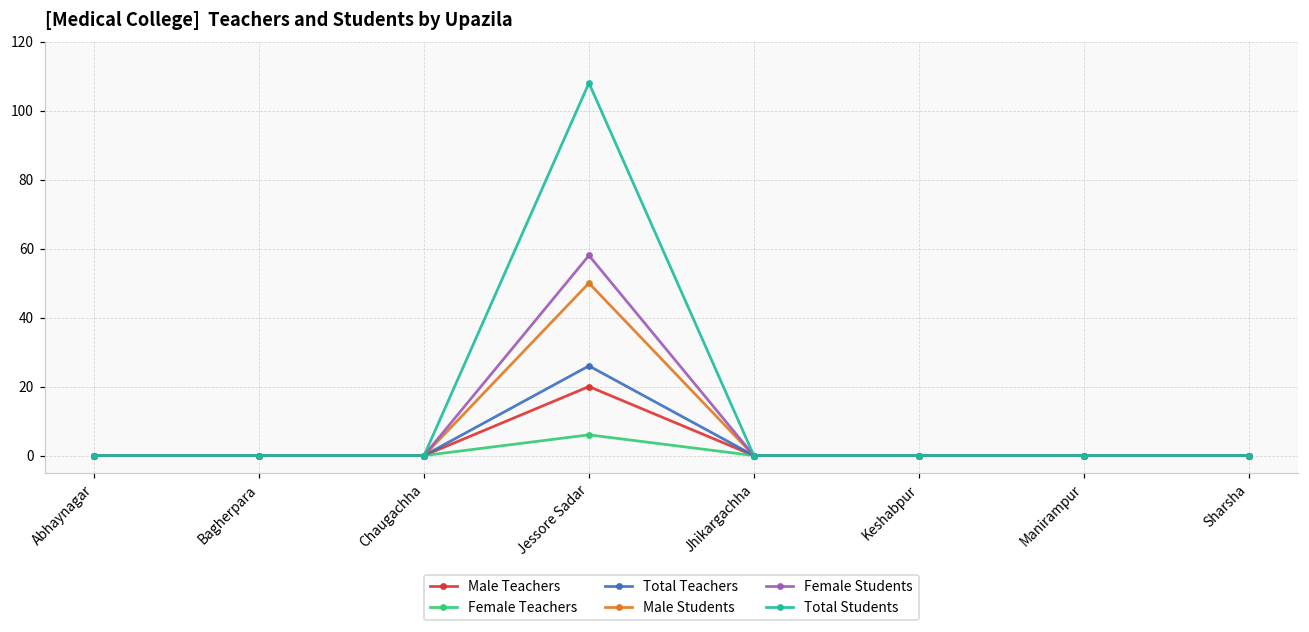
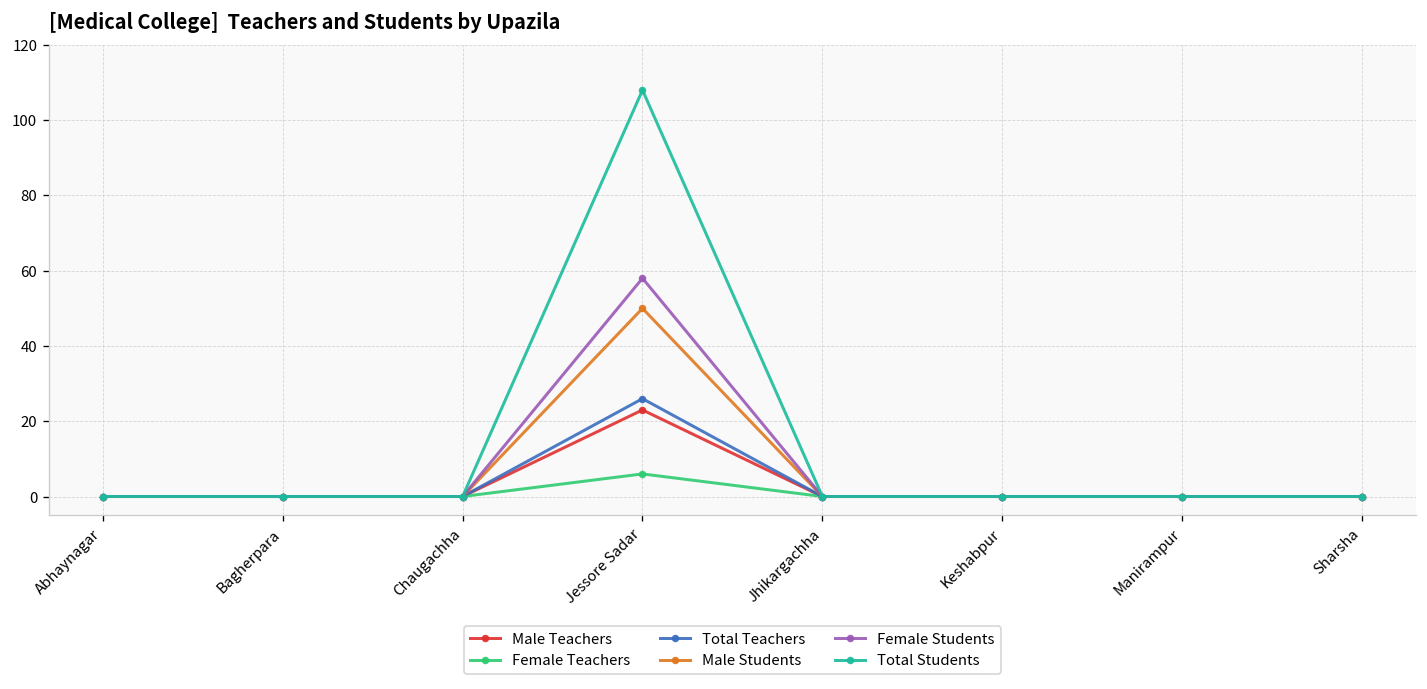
  {
    "Male Teachers": {
-     "Jessore Sadar": 20
+     "Jessore Sadar": 23
    },
    "Total Teachers": {
      "Jessore Sadar": 26
    },
    "Male Students": {
      "Jessore Sadar": 50
    },
    "Female Students": {
      "Jessore Sadar": 58
    }
  }
